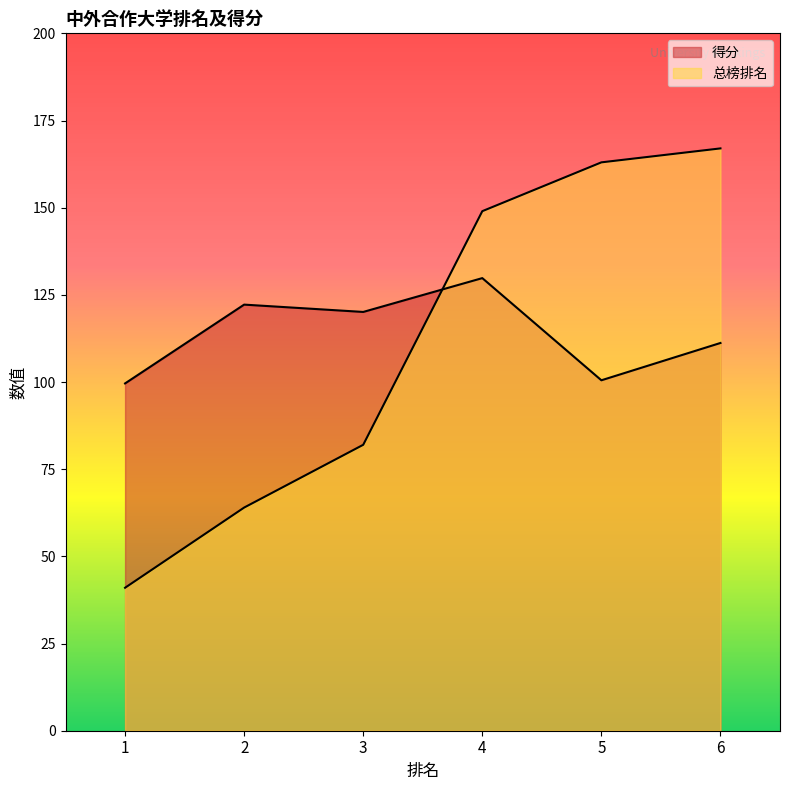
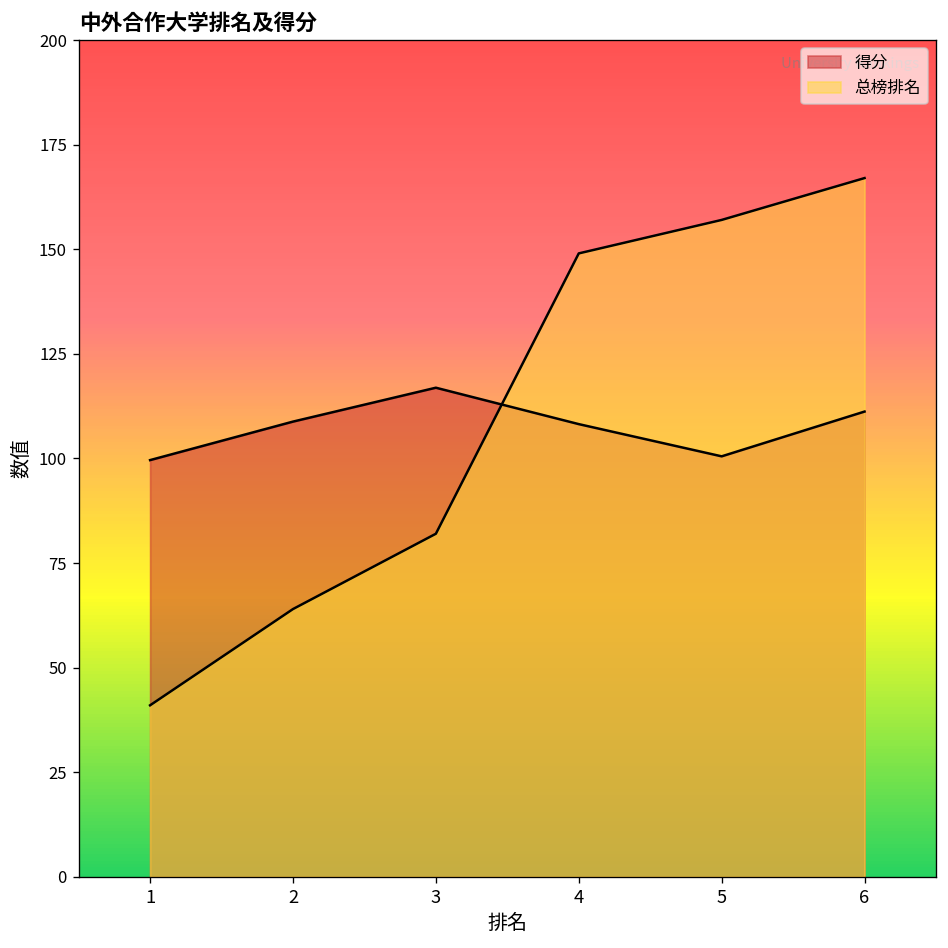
  {
    "得分": {
      "1": 100,
-     "2": 122,
-     "3": 120,
-     "4": 130,
+     "2": 109,
+     "3": 117,
+     "4": 108,
      "5": 101,
      "6": 111
    },
    "总榜排名": {
      "1": 41,
      "2": 64,
      "3": 82,
      "4": 149,
-     "5": 163,
+     "5": 157,
      "6": 167
    }
  }
